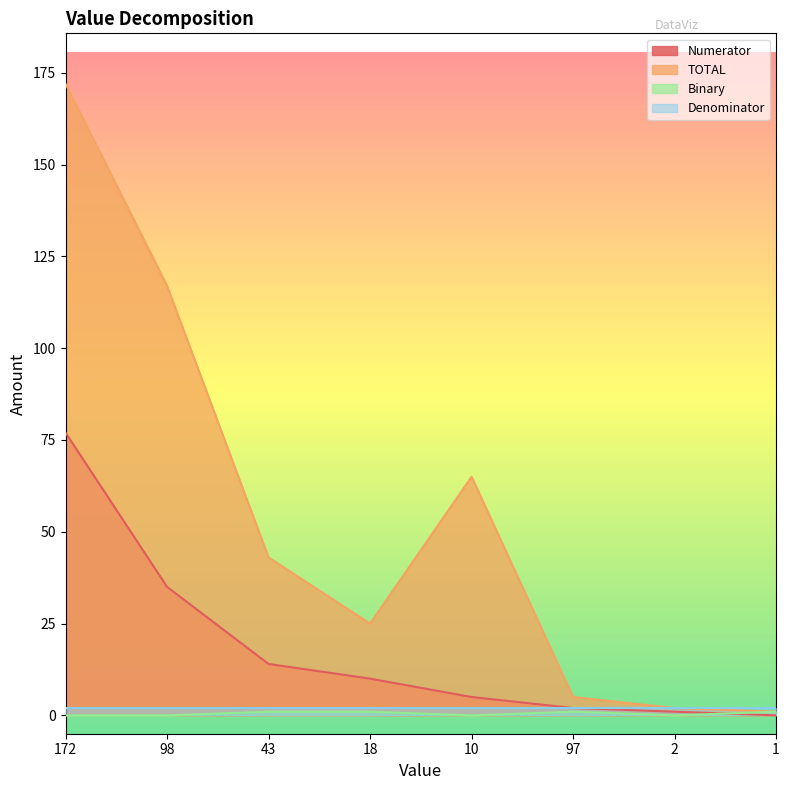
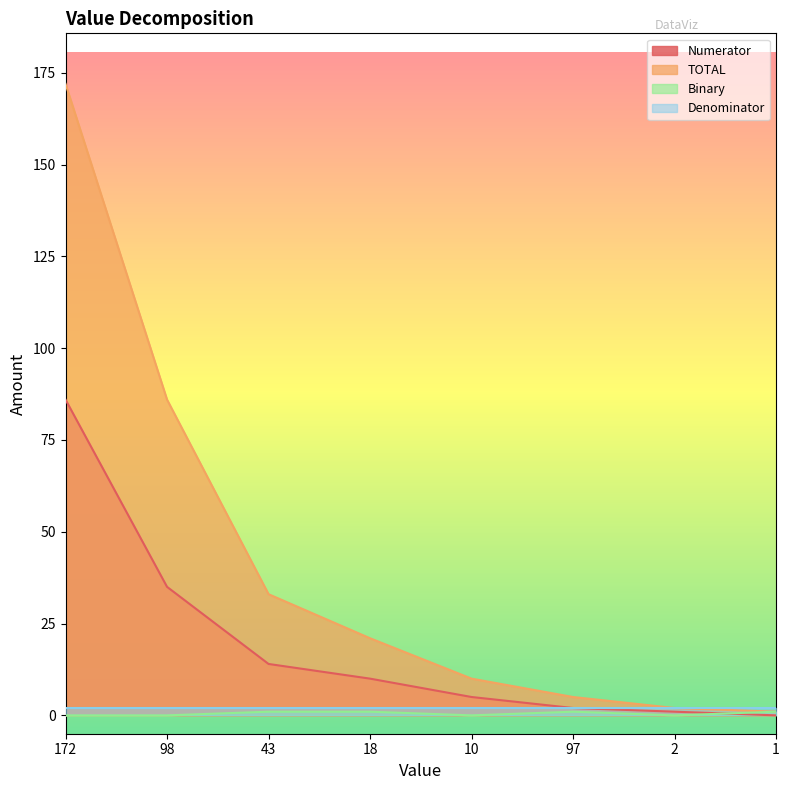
  {
    "Numerator": {
-     "172": 77,
+     "172": 86,
      "98": 35,
      "43": 14,
      "18": 10,
      "10": 5,
      "2": 1,
      "1": 0
    },
    "TOTAL": {
      "172": 172,
-     "98": 117,
-     "43": 43,
-     "18": 25,
-     "10": 65,
+     "98": 86,
+     "43": 33,
+     "18": 21,
+     "10": 10,
      "97": 5
    },
    "Binary": {
      "172": 0,
      "98": 0,
      "43": 1,
      "18": 1,
      "10": 0,
      "97": 1,
      "2": 0
    },
    "Denominator": {
      "172": 2,
      "98": 2,
      "43": 2,
      "18": 2,
      "10": 2,
      "1": 2
    }
  }
